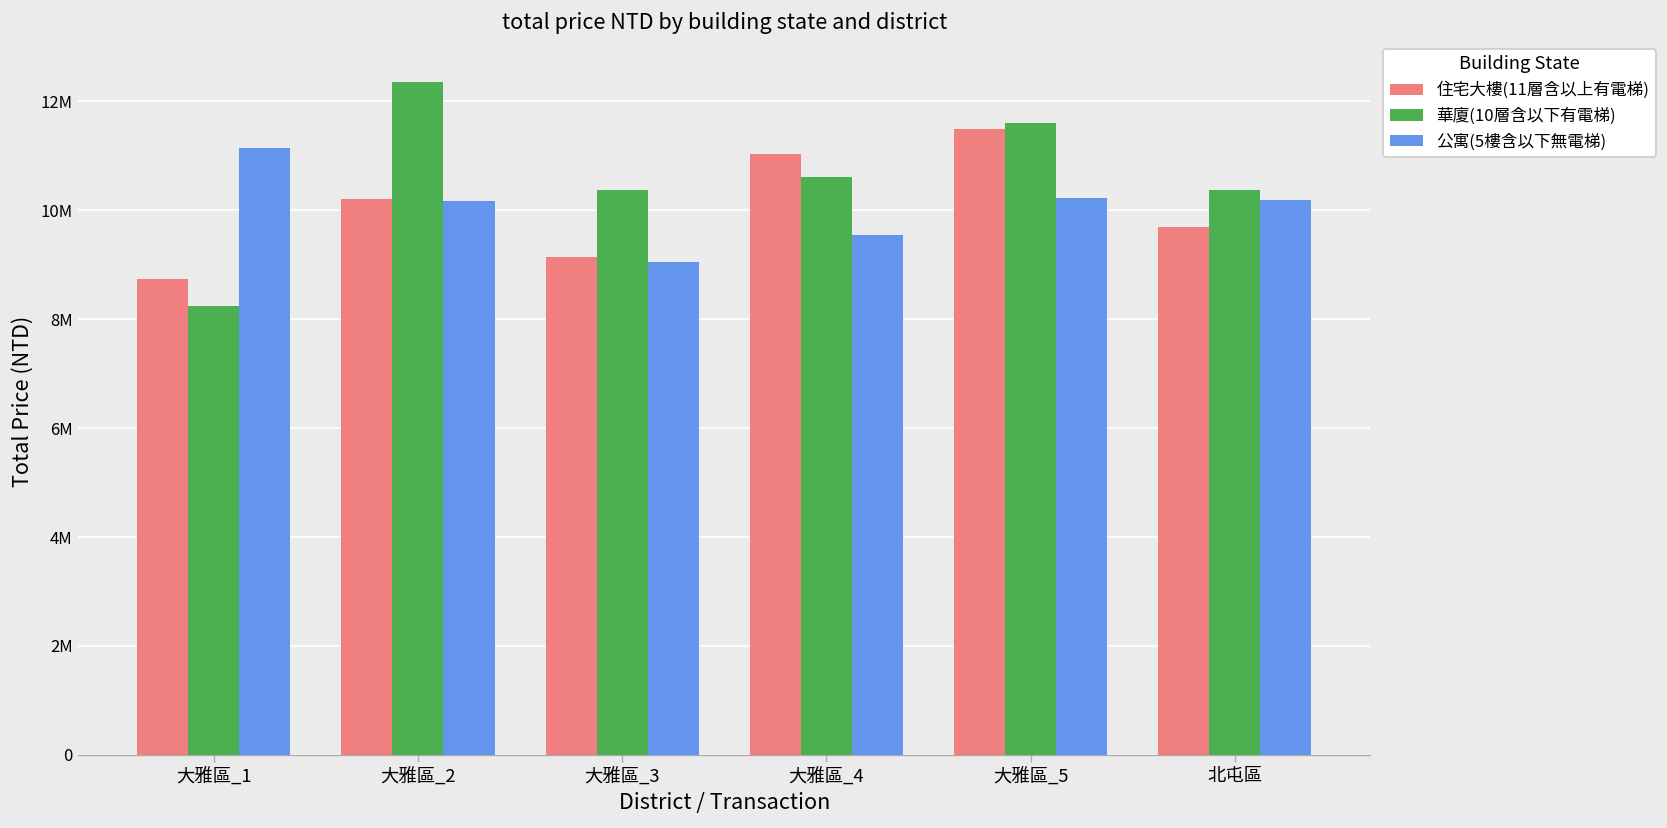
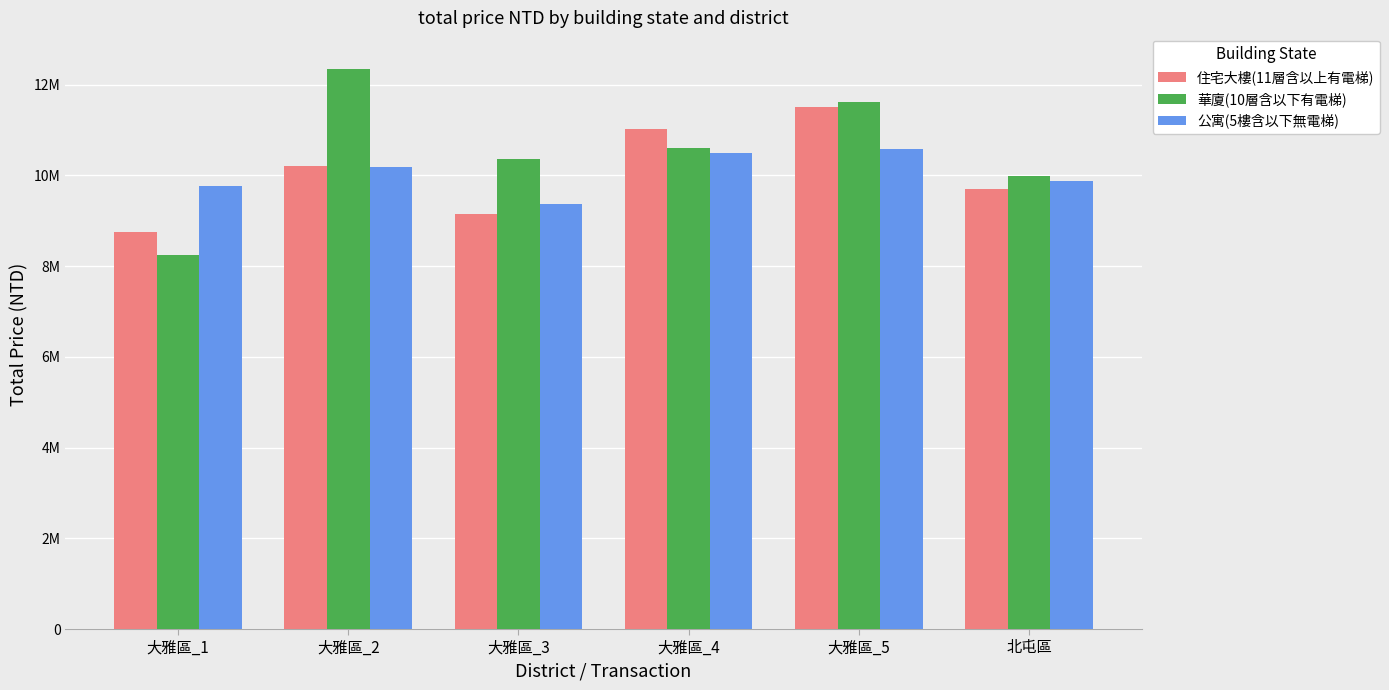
  {
    "住宅大樓(11層含以上有電梯)": {
      "大雅區_1": 8700000,
      "大雅區_2": 10200000,
      "大雅區_3": 9100000,
      "大雅區_4": 11000000,
      "大雅區_5": 11500000,
      "北屯區": 9700000
    },
    "華廈(10層含以下有電梯)": {
      "大雅區_1": 8200000,
      "大雅區_2": 12400000,
      "大雅區_3": 10400000,
      "大雅區_4": 10600000,
      "大雅區_5": 11600000,
-     "北屯區": 10400000
+     "北屯區": 10000000
    },
    "公寓(5樓含以下無電梯)": {
-     "大雅區_1": 11100000,
+     "大雅區_1": 9800000,
      "大雅區_2": 10200000,
-     "大雅區_3": 9100000,
-     "大雅區_4": 9600000,
-     "大雅區_5": 10200000,
-     "北屯區": 10200000
+     "大雅區_3": 9400000,
+     "大雅區_4": 10500000,
+     "大雅區_5": 10600000,
+     "北屯區": 9900000
    }
  }
